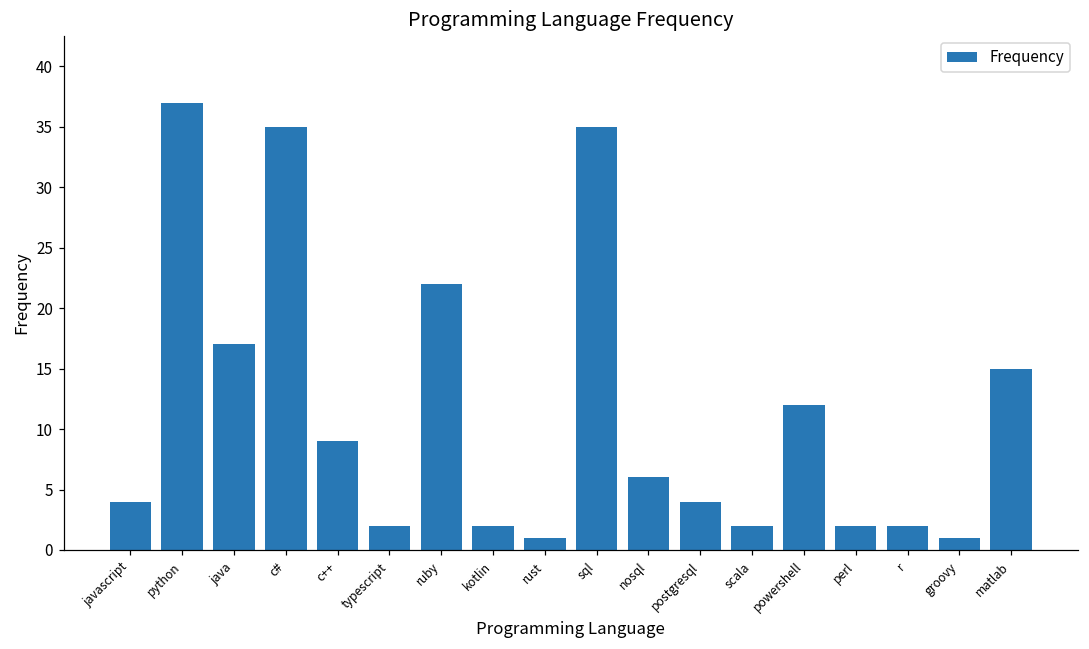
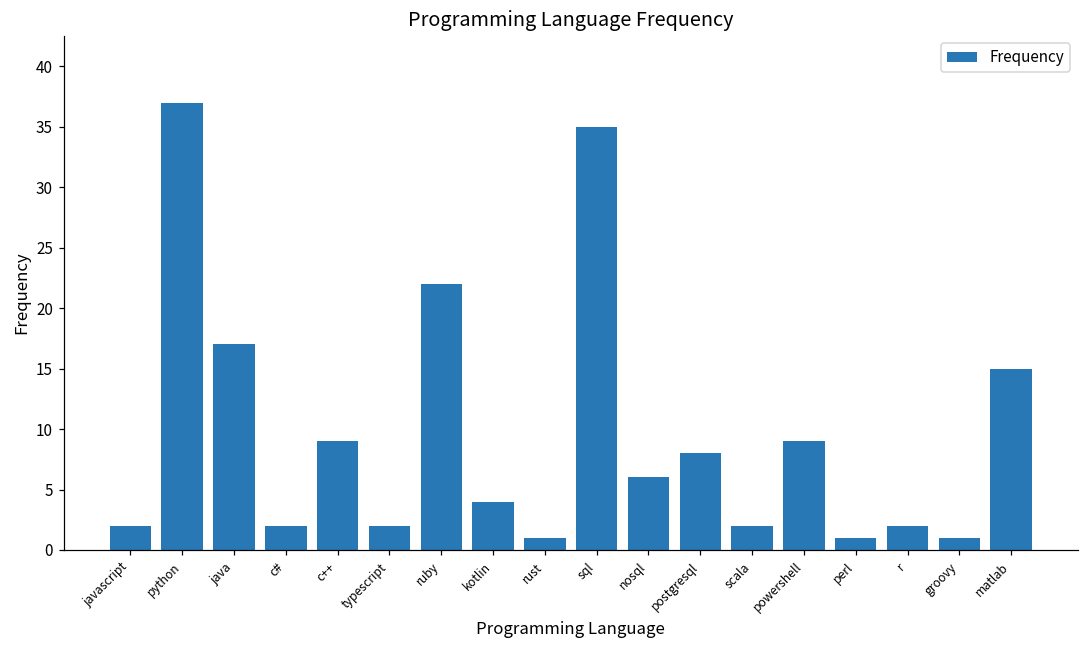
  {
-   "javascript": 4,
+   "javascript": 2,
    "python": 37,
    "java": 17,
-   "c#": 35,
+   "c#": 2,
    "c++": 9,
    "typescript": 2,
    "ruby": 22,
-   "kotlin": 2,
+   "kotlin": 4,
    "rust": 1,
    "sql": 35,
    "nosql": 6,
-   "postgresql": 4,
+   "postgresql": 8,
    "scala": 2,
-   "powershell": 12,
-   "perl": 2,
+   "powershell": 9,
+   "perl": 1,
    "r": 2,
    "groovy": 1,
    "matlab": 15
  }
